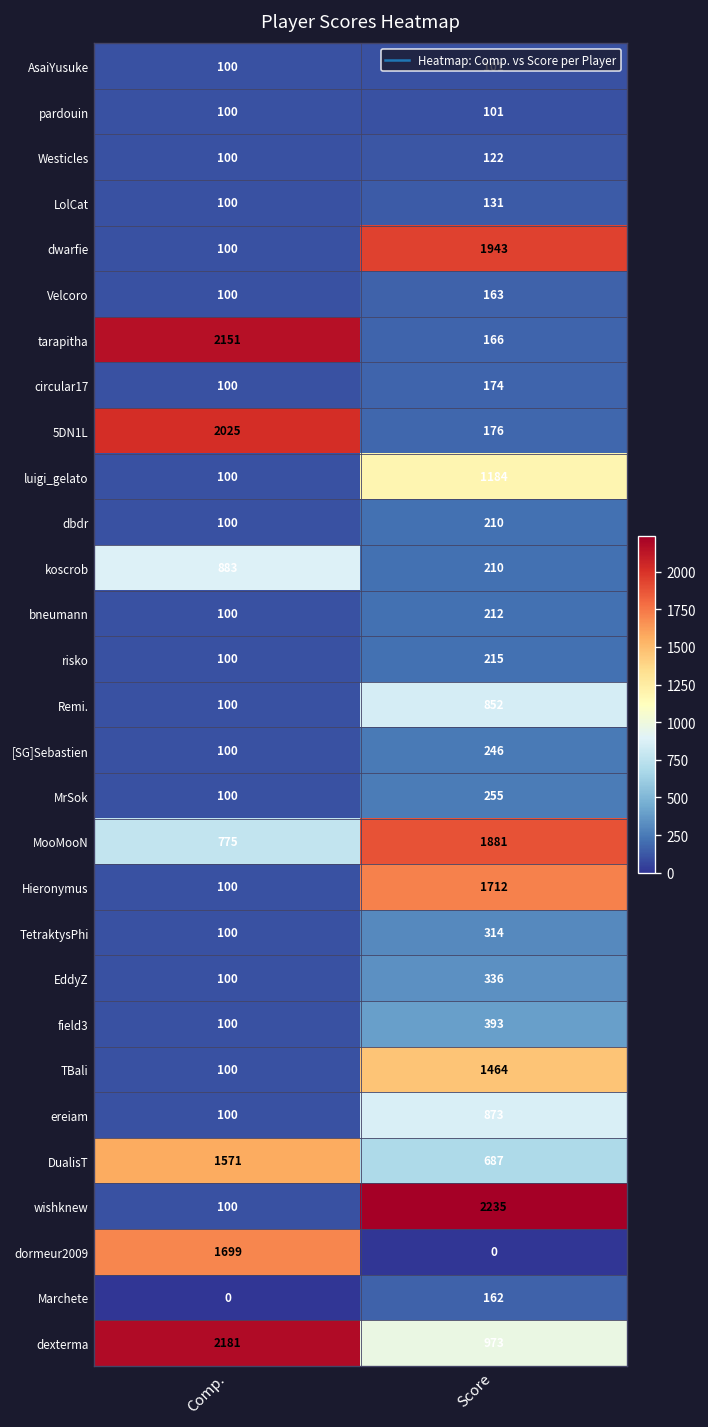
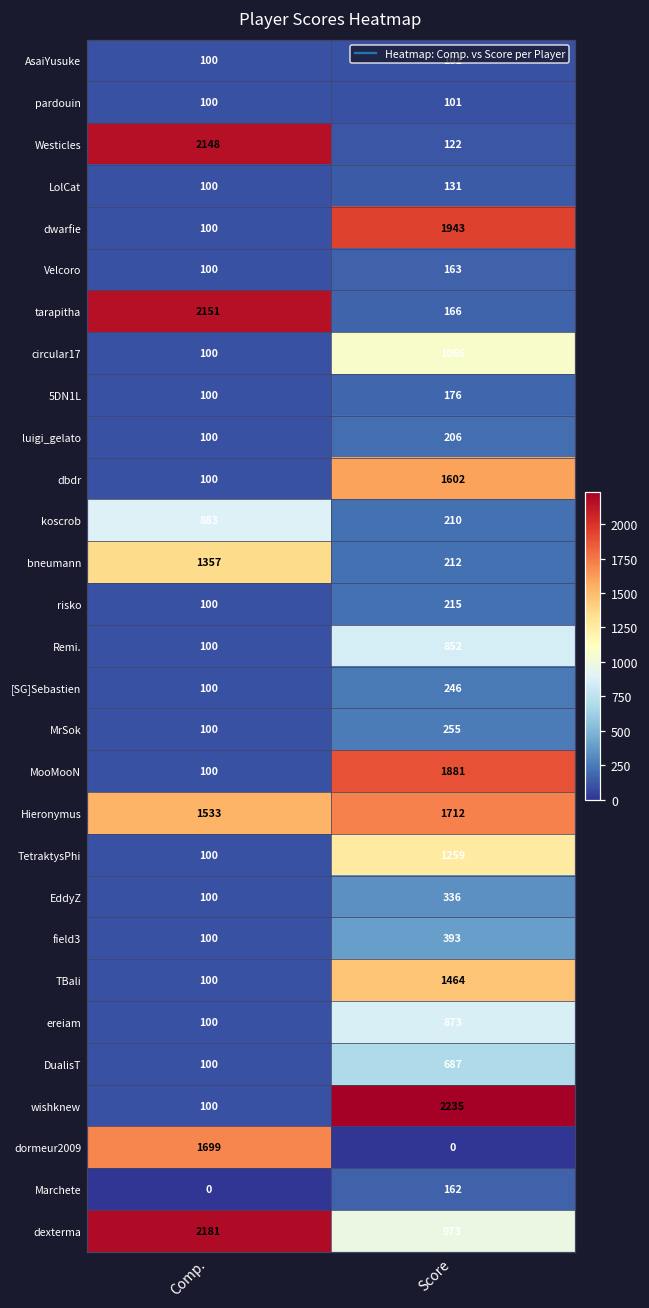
  {
    "AsaiYusuke": {
      "Comp.": 100
    },
    "pardouin": {
      "Comp.": 100,
      "Score": 101
    },
    "Westicles": {
-     "Comp.": 100,
+     "Comp.": 2148,
      "Score": 122
    },
    "LolCat": {
      "Comp.": 100,
      "Score": 131
    },
    "dwarfie": {
      "Comp.": 100,
      "Score": 1943
    },
    "Velcoro": {
      "Comp.": 100,
      "Score": 163
    },
    "tarapitha": {
      "Comp.": 2151,
      "Score": 166
    },
    "circular17": {
      "Comp.": 100,
-     "Score": 174
+     "Score": 1066
    },
    "5DN1L": {
-     "Comp.": 2025,
+     "Comp.": 100,
      "Score": 176
    },
    "luigi_gelato": {
      "Comp.": 100,
-     "Score": 1184
+     "Score": 206
    },
    "dbdr": {
      "Comp.": 100,
-     "Score": 210
+     "Score": 1602
    },
    "koscrob": {
      "Score": 210
    },
    "bneumann": {
-     "Comp.": 100,
+     "Comp.": 1357,
      "Score": 212
    },
    "risko": {
      "Comp.": 100,
      "Score": 215
    },
    "Remi.": {
      "Comp.": 100
    },
    "[SG]Sebastien": {
      "Comp.": 100,
      "Score": 246
    },
    "MrSok": {
      "Comp.": 100,
      "Score": 255
    },
    "MooMooN": {
-     "Comp.": 775,
+     "Comp.": 100,
      "Score": 1881
    },
    "Hieronymus": {
-     "Comp.": 100,
+     "Comp.": 1533,
      "Score": 1712
    },
    "TetraktysPhi": {
      "Comp.": 100,
-     "Score": 314
+     "Score": 1259
    },
    "EddyZ": {
      "Comp.": 100,
      "Score": 336
    },
    "field3": {
      "Comp.": 100,
      "Score": 393
    },
    "TBali": {
      "Comp.": 100,
      "Score": 1464
    },
    "ereiam": {
      "Comp.": 100
    },
    "DualisT": {
-     "Comp.": 1571,
+     "Comp.": 100,
      "Score": 687
    },
    "wishknew": {
      "Comp.": 100,
      "Score": 2235
    },
    "dormeur2009": {
      "Comp.": 1699,
      "Score": 0
    },
    "Marchete": {
      "Comp.": 0,
      "Score": 162
    },
    "dexterma": {
      "Comp.": 2181
    }
  }
